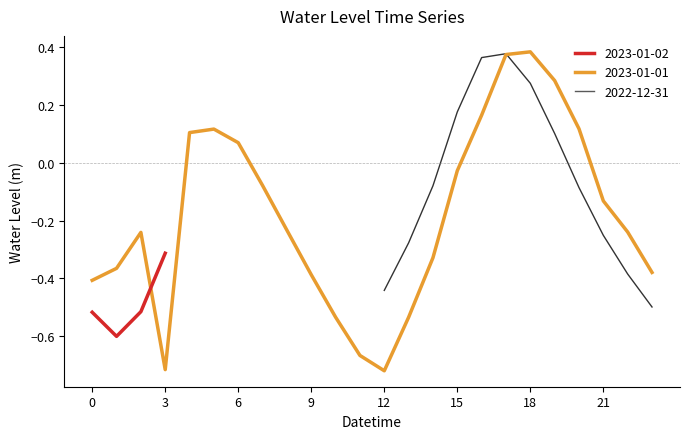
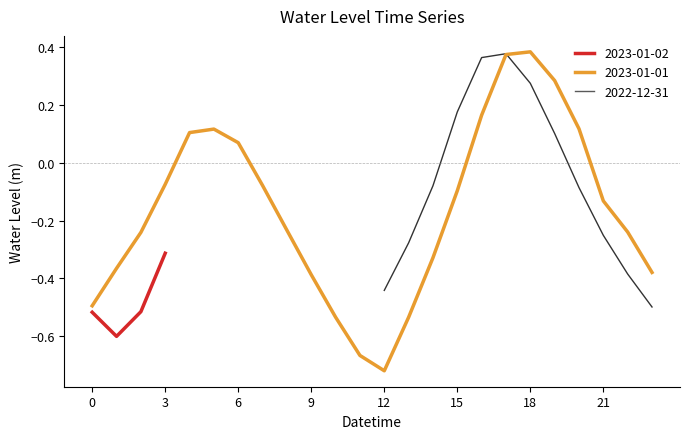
  {
    "2023-01-01": {
-     "0": -0.41,
-     "3": -0.72,
+     "0": -0.50,
+     "3": -0.07,
      "6": 0.07,
      "9": -0.39,
      "12": -0.72,
-     "15": -0.03,
+     "15": -0.10,
      "18": 0.38,
      "21": -0.13
    },
    "2023-01-02": {
      "0": -0.52,
      "3": -0.31
    }
  }
